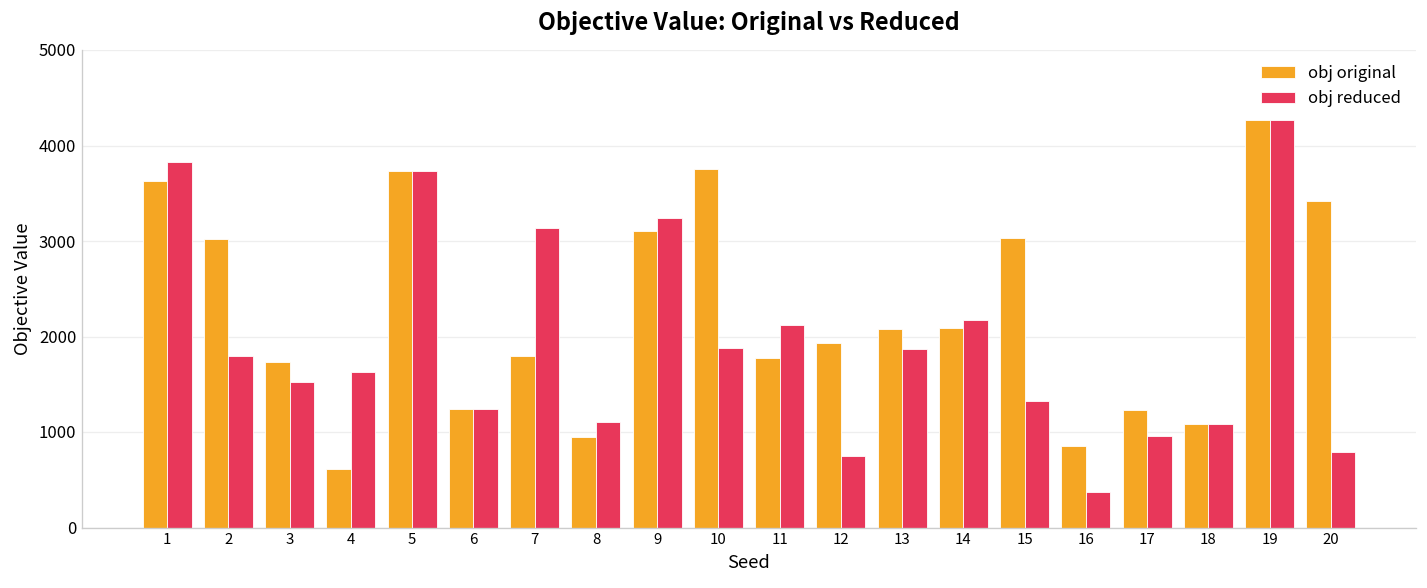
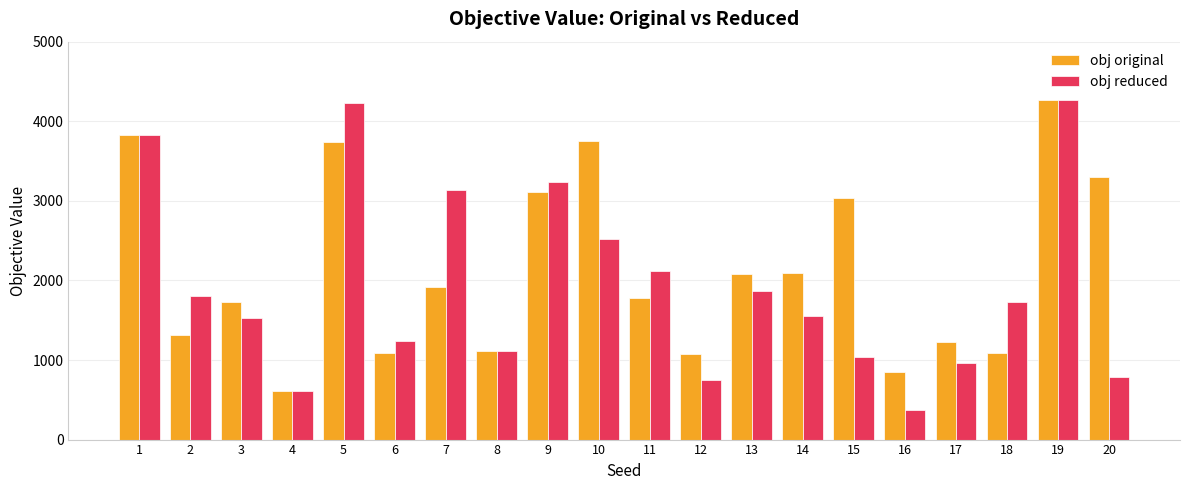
  {
    "obj original": {
-     "1": 3600,
-     "2": 3000,
+     "1": 3800,
+     "2": 1300,
      "3": 1700,
      "4": 600,
      "5": 3700,
-     "6": 1200,
-     "7": 1800,
-     "8": 1000,
+     "6": 1100,
+     "7": 1900,
+     "8": 1100,
      "9": 3100,
      "10": 3700,
      "11": 1800,
-     "12": 1900,
+     "12": 1100,
      "13": 2100,
      "14": 2100,
      "15": 3000,
      "16": 900,
      "17": 1200,
      "18": 1100,
      "19": 4300,
-     "20": 3400
+     "20": 3300
    },
    "obj reduced": {
      "1": 3800,
      "2": 1800,
      "3": 1500,
-     "4": 1600,
-     "5": 3700,
+     "4": 600,
+     "5": 4200,
      "6": 1200,
      "7": 3100,
      "8": 1100,
      "9": 3200,
-     "10": 1900,
+     "10": 2500,
      "11": 2100,
      "12": 800,
      "13": 1900,
-     "14": 2200,
-     "15": 1300,
+     "14": 1600,
+     "15": 1000,
      "16": 400,
      "17": 1000,
-     "18": 1100,
+     "18": 1700,
      "19": 4300,
      "20": 800
    }
  }
